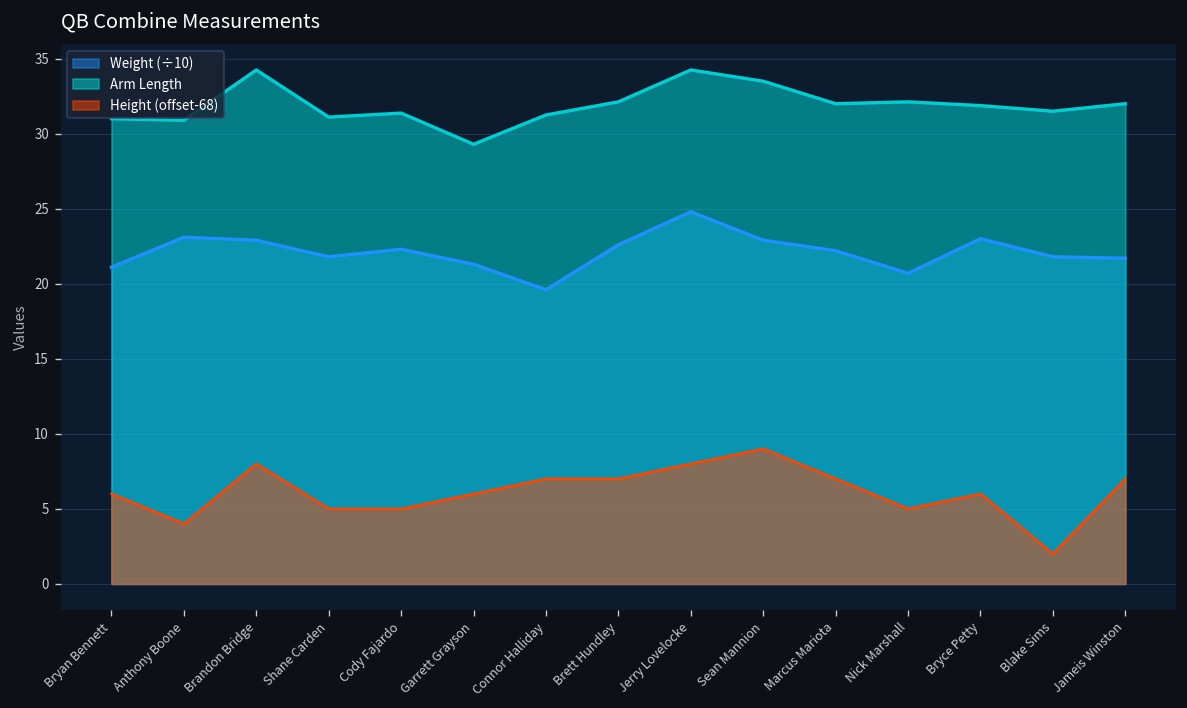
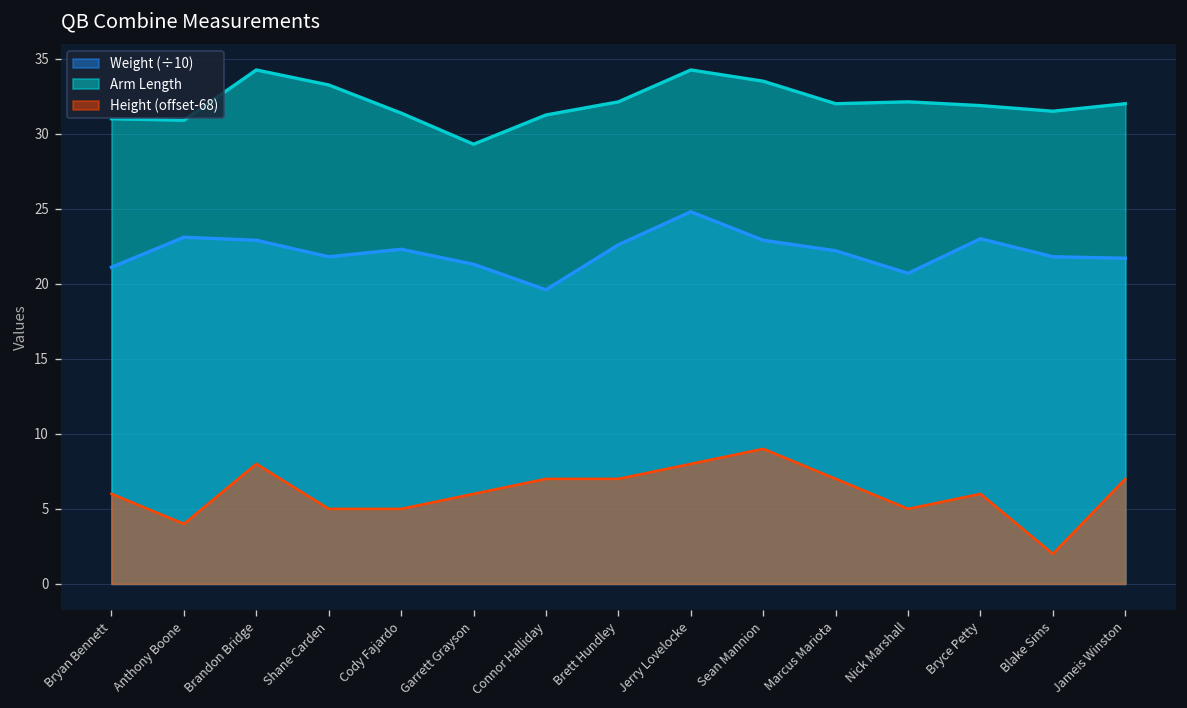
  {
    "Weight (÷10)": {
      "Bryan Bennett": 21.1,
      "Anthony Boone": 23.1,
      "Brandon Bridge": 22.9,
      "Shane Carden": 21.8,
      "Cody Fajardo": 22.3,
      "Garrett Grayson": 21.3,
      "Connor Halliday": 19.6,
      "Brett Hundley": 22.6,
      "Jerry Lovelocke": 24.8,
      "Sean Mannion": 22.9,
      "Marcus Mariota": 22.2,
      "Nick Marshall": 20.7,
      "Bryce Petty": 23.0,
      "Blake Sims": 21.8,
      "Jameis Winston": 21.7
    },
    "Arm Length": {
      "Bryan Bennett": 31.0,
      "Anthony Boone": 30.9,
      "Brandon Bridge": 34.3,
-     "Shane Carden": 31.1,
+     "Shane Carden": 33.3,
      "Cody Fajardo": 31.4,
      "Garrett Grayson": 29.3,
      "Connor Halliday": 31.3,
      "Brett Hundley": 32.1,
      "Jerry Lovelocke": 34.3,
      "Sean Mannion": 33.5,
      "Marcus Mariota": 32.0,
      "Nick Marshall": 32.1,
      "Bryce Petty": 31.9,
      "Blake Sims": 31.5,
      "Jameis Winston": 32.0
    },
    "Height (offset-68)": {
      "Bryan Bennett": 6.0,
      "Anthony Boone": 4.0,
      "Brandon Bridge": 8.0,
      "Shane Carden": 5.0,
      "Cody Fajardo": 5.0,
      "Garrett Grayson": 6.0,
      "Connor Halliday": 7.0,
      "Brett Hundley": 7.0,
      "Jerry Lovelocke": 8.0,
      "Sean Mannion": 9.0,
      "Marcus Mariota": 7.0,
      "Nick Marshall": 5.0,
      "Bryce Petty": 6.0,
      "Blake Sims": 2.0,
      "Jameis Winston": 7.0
    }
  }
